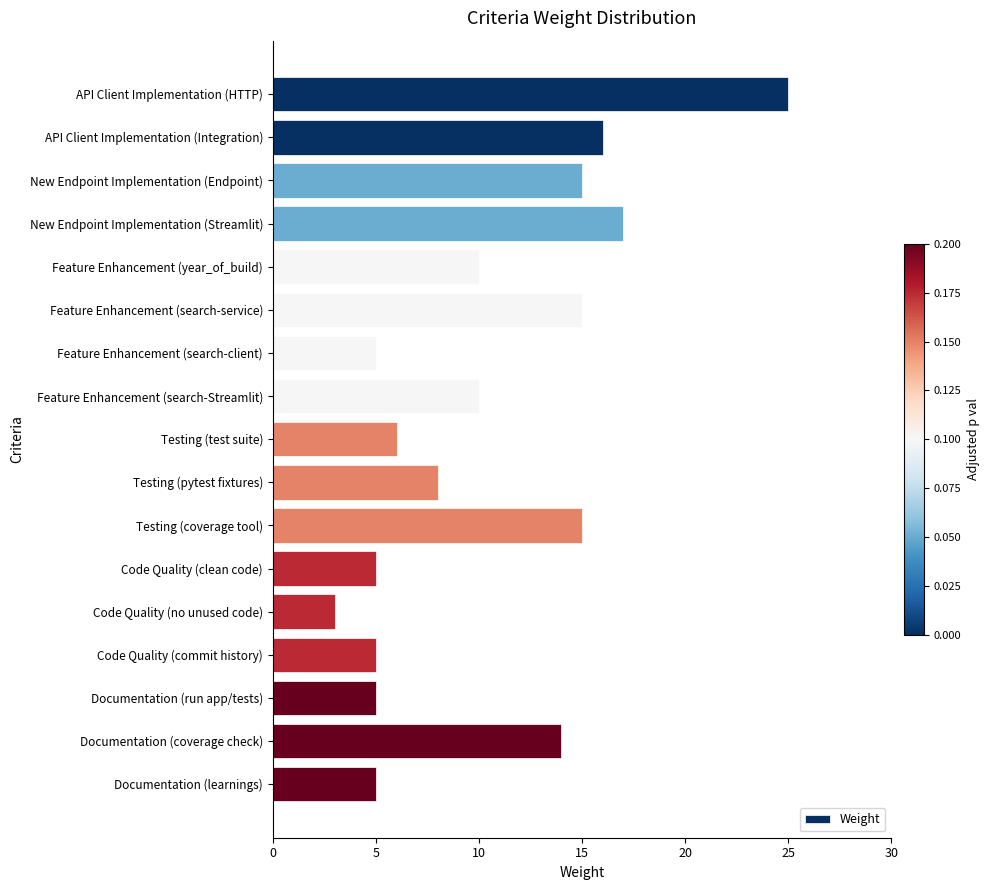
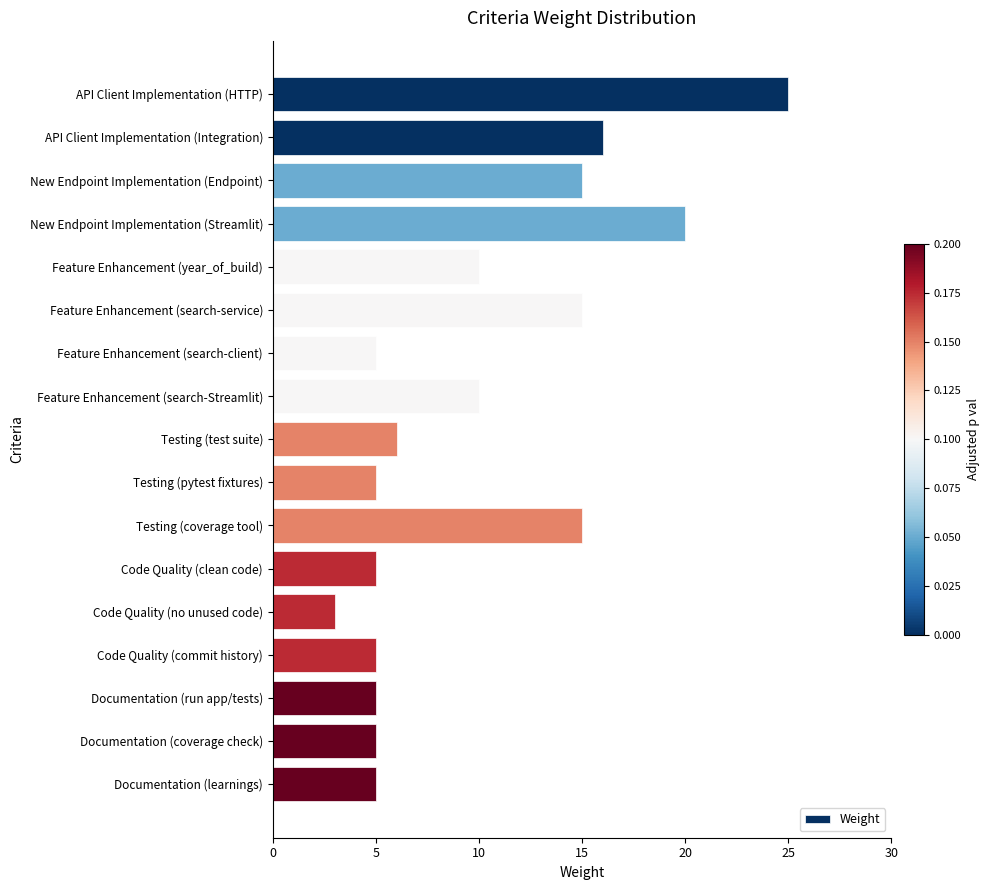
  {
    "API Client Implementation (HTTP)": 25,
    "API Client Implementation (Integration)": 16,
    "New Endpoint Implementation (Endpoint)": 15,
-   "New Endpoint Implementation (Streamlit)": 17,
+   "New Endpoint Implementation (Streamlit)": 20,
    "Feature Enhancement (year_of_build)": 10,
    "Feature Enhancement (search-service)": 15,
    "Feature Enhancement (search-client)": 5,
    "Feature Enhancement (search-Streamlit)": 10,
    "Testing (test suite)": 6,
-   "Testing (pytest fixtures)": 8,
+   "Testing (pytest fixtures)": 5,
    "Testing (coverage tool)": 15,
    "Code Quality (clean code)": 5,
    "Code Quality (no unused code)": 3,
    "Code Quality (commit history)": 5,
    "Documentation (run app/tests)": 5,
-   "Documentation (coverage check)": 14,
+   "Documentation (coverage check)": 5,
    "Documentation (learnings)": 5
  }
